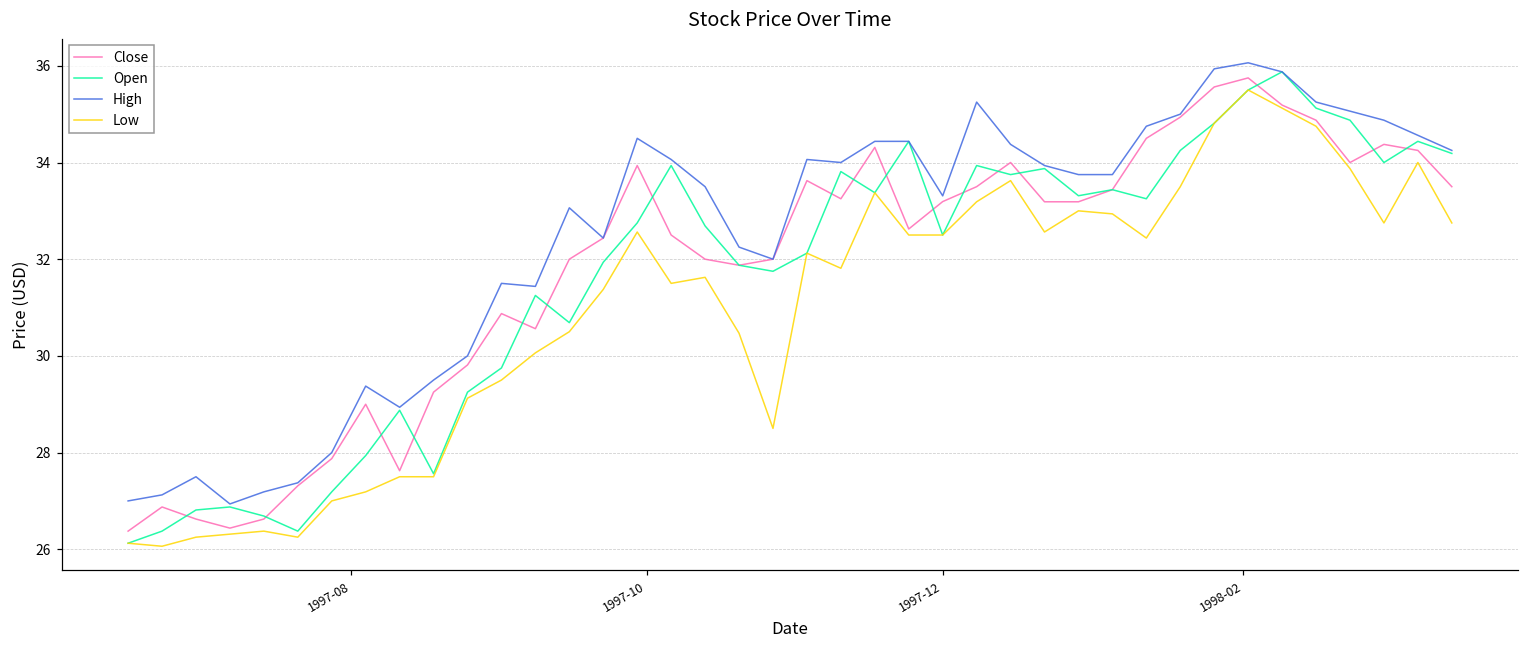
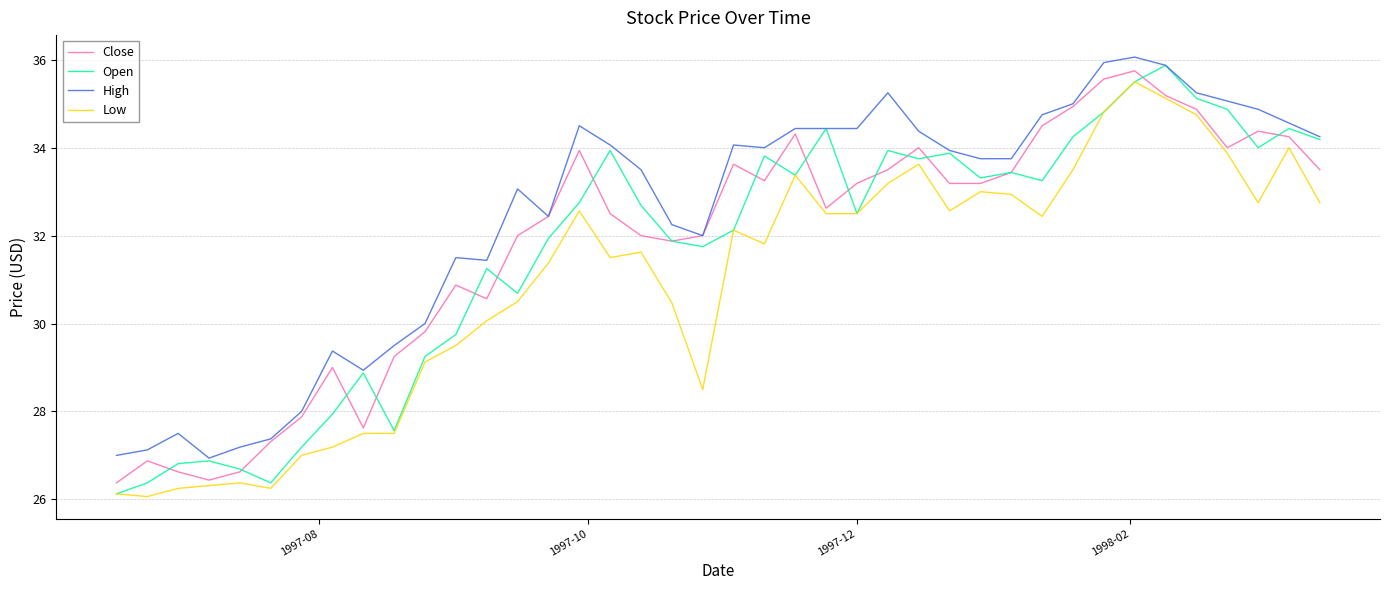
  {
    "Close": {
      "1997-12": 33.2
    },
    "High": {
-     "1997-12": 33.3
+     "1997-12": 34.4
    }
  }
